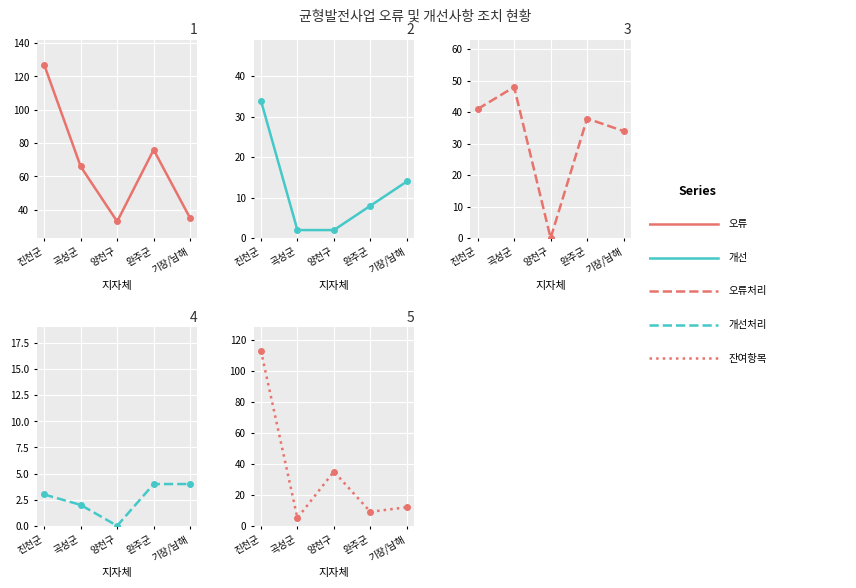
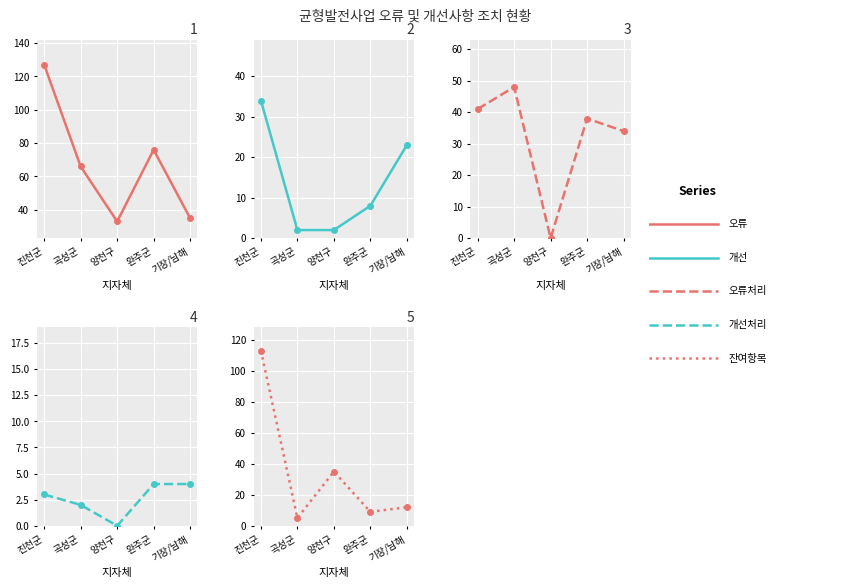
  {
    "1": {
      "진천군": 127,
      "곡성군": 66,
      "양천구": 33,
      "완주군": 76,
      "기장/남해": 35
    },
    "2": {
      "진천군": 34,
      "곡성군": 2,
      "양천구": 2,
      "완주군": 8,
-     "기장/남해": 14
+     "기장/남해": 23
    },
    "3": {
      "진천군": 41,
      "곡성군": 48,
      "양천구": 0,
      "완주군": 38,
      "기장/남해": 34
    },
    "4": {
      "진천군": 3.0,
      "곡성군": 2.0,
      "양천구": 0.0,
      "완주군": 4.0,
      "기장/남해": 4.0
    },
    "5": {
      "진천군": 113,
      "곡성군": 5,
      "양천구": 35,
      "완주군": 9,
      "기장/남해": 12
    }
  }
